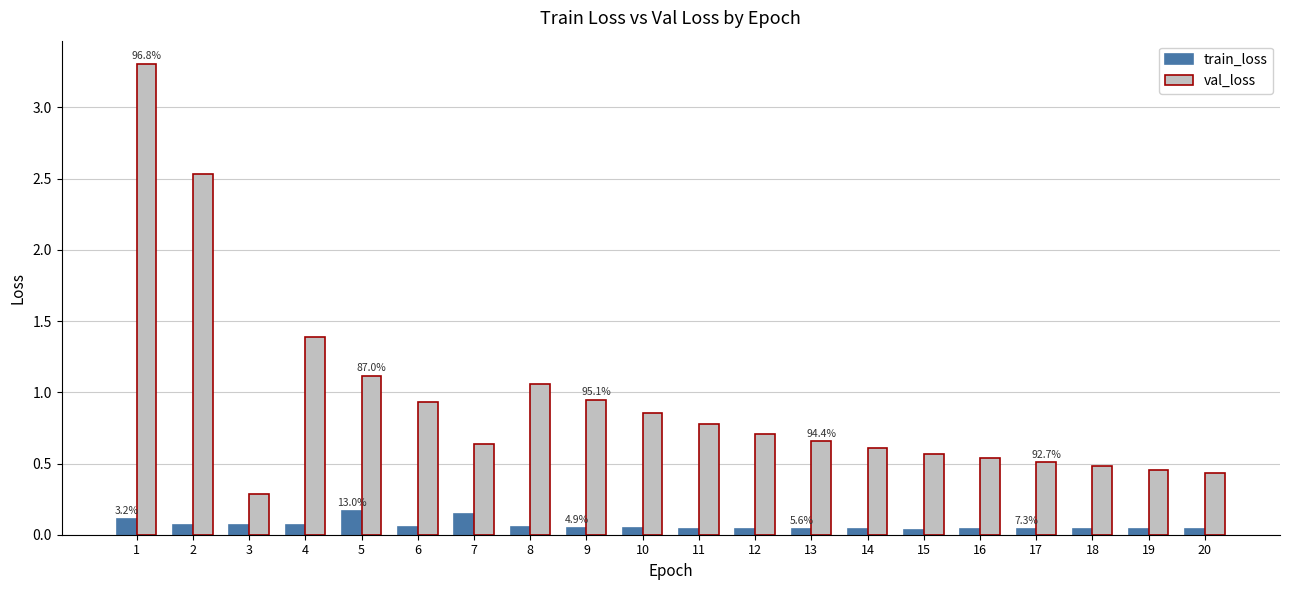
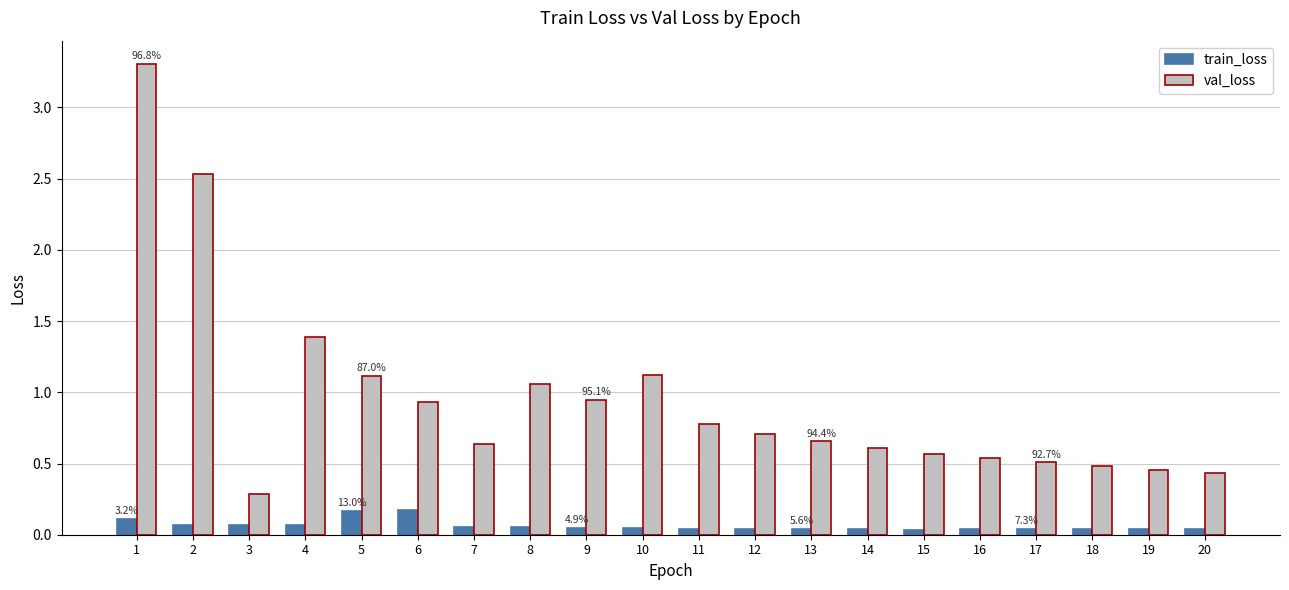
  {
    "train_loss": {
      "2": 0.07,
      "3": 0.07,
      "4": 0.07,
-     "6": 0.05,
-     "7": 0.15,
+     "6": 0.17,
+     "7": 0.05,
      "8": 0.05,
      "10": 0.05,
      "11": 0.04,
      "12": 0.04,
      "14": 0.04,
      "15": 0.04,
      "16": 0.04,
      "18": 0.04,
      "19": 0.04,
      "20": 0.04
    },
    "val_loss": {
      "2": 2.53,
      "3": 0.29,
      "4": 1.39,
      "6": 0.93,
      "7": 0.64,
      "8": 1.06,
-     "10": 0.85,
+     "10": 1.12,
      "11": 0.77,
      "12": 0.71,
      "14": 0.61,
      "15": 0.57,
      "16": 0.54,
      "18": 0.48,
      "19": 0.46,
      "20": 0.43
    }
  }
